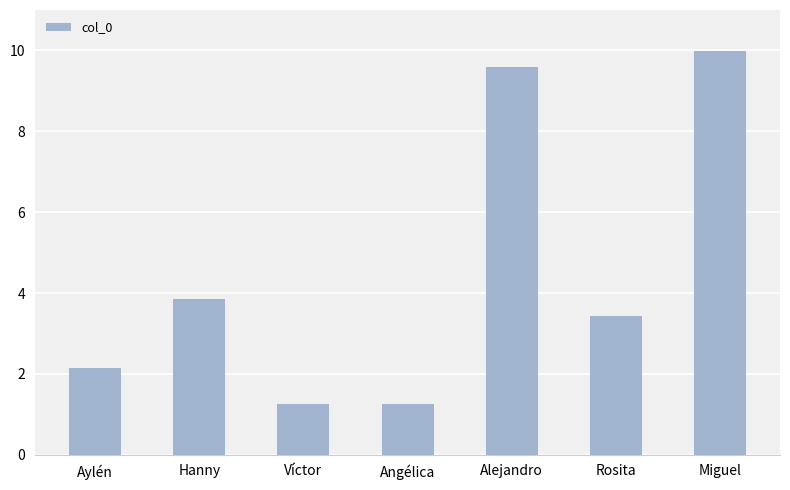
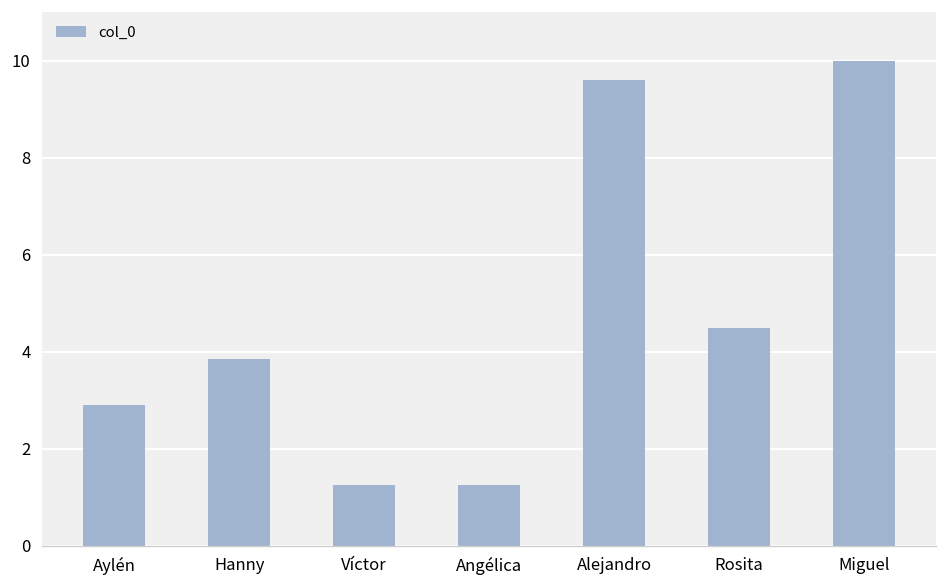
  {
-   "Aylén": 2.1,
+   "Aylén": 2.9,
    "Hanny": 3.9,
    "Víctor": 1.3,
    "Angélica": 1.2,
    "Alejandro": 9.6,
-   "Rosita": 3.4,
+   "Rosita": 4.5,
    "Miguel": 10.0
  }
